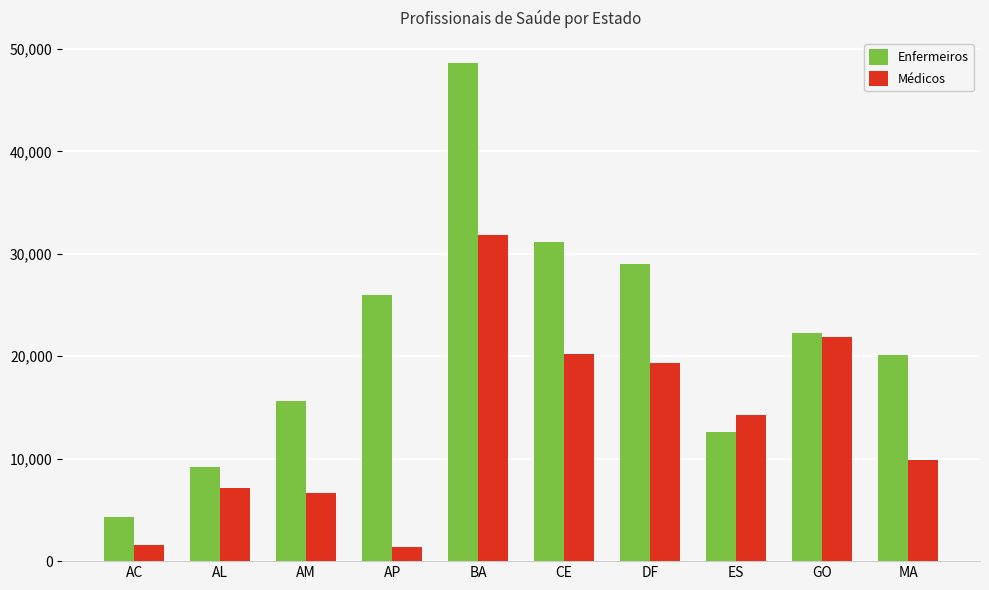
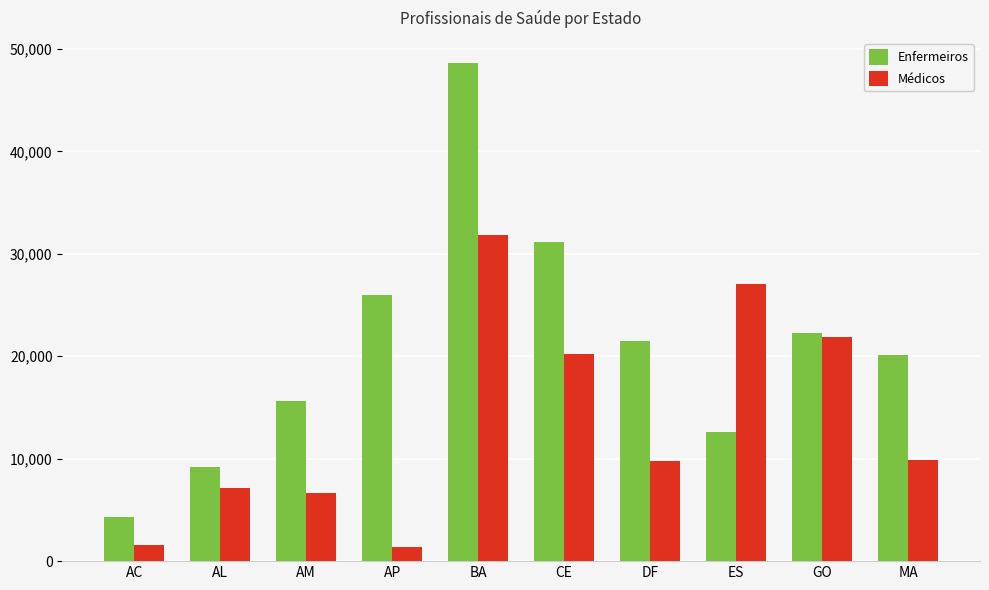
  {
    "Enfermeiros": {
      "AC": "4,300",
      "AL": "9,200",
      "AM": "15,600",
      "AP": "26,000",
      "BA": "48,600",
      "CE": "31,200",
-     "DF": "29,000",
+     "DF": "21,500",
      "ES": "12,600",
      "GO": "22,300",
      "MA": "20,100"
    },
    "Médicos": {
      "AC": "1,600",
      "AL": "7,200",
      "AM": "6,700",
      "AP": "1,400",
      "BA": "31,900",
      "CE": "20,300",
-     "DF": "19,300",
-     "ES": "14,200",
+     "DF": "9,800",
+     "ES": "27,100",
      "GO": "21,900",
      "MA": "9,800"
    }
  }
